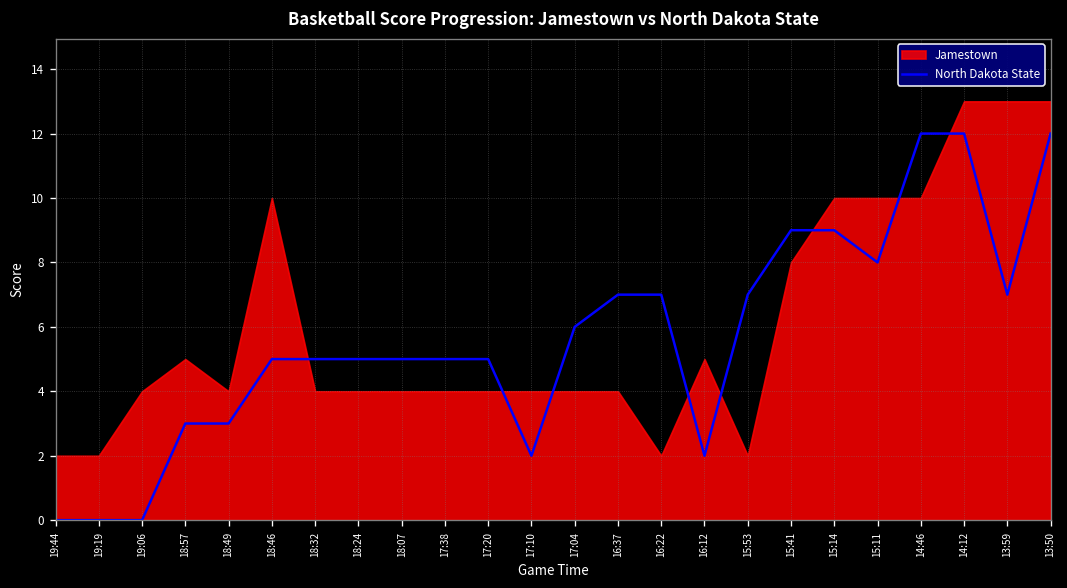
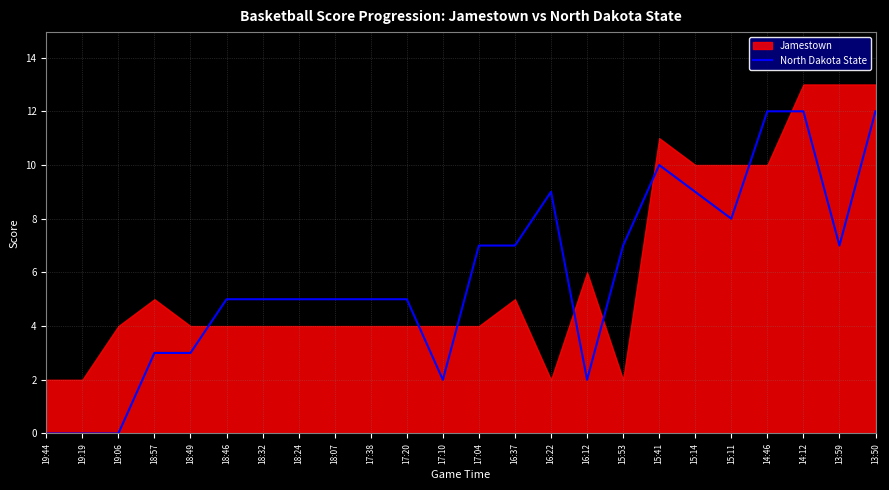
  {
    "North Dakota State": {
      "19:44": 0,
      "19:19": 0,
      "19:06": 0,
      "18:57": 3,
      "18:49": 3,
      "18:46": 5,
      "18:32": 5,
      "18:24": 5,
      "18:07": 5,
      "17:38": 5,
      "17:20": 5,
      "17:10": 2,
-     "17:04": 6,
+     "17:04": 7,
      "16:37": 7,
-     "16:22": 7,
+     "16:22": 9,
      "16:12": 2,
      "15:53": 7,
-     "15:41": 9,
+     "15:41": 10,
      "15:14": 9,
      "15:11": 8,
      "14:46": 12,
      "14:12": 12,
      "13:59": 7,
      "13:50": 12
    },
    "Jamestown": {
      "19:44": 2,
      "19:19": 2,
      "19:06": 4,
      "18:57": 5,
      "18:49": 4,
-     "18:46": 10,
+     "18:46": 4,
      "18:32": 4,
      "18:24": 4,
      "18:07": 4,
      "17:38": 4,
      "17:20": 4,
      "17:10": 4,
      "17:04": 4,
-     "16:37": 4,
+     "16:37": 5,
      "16:22": 2,
-     "16:12": 5,
+     "16:12": 6,
      "15:53": 2,
-     "15:41": 8,
+     "15:41": 11,
      "15:14": 10,
      "15:11": 10,
      "14:46": 10,
      "14:12": 13,
      "13:59": 13,
      "13:50": 13
    }
  }
